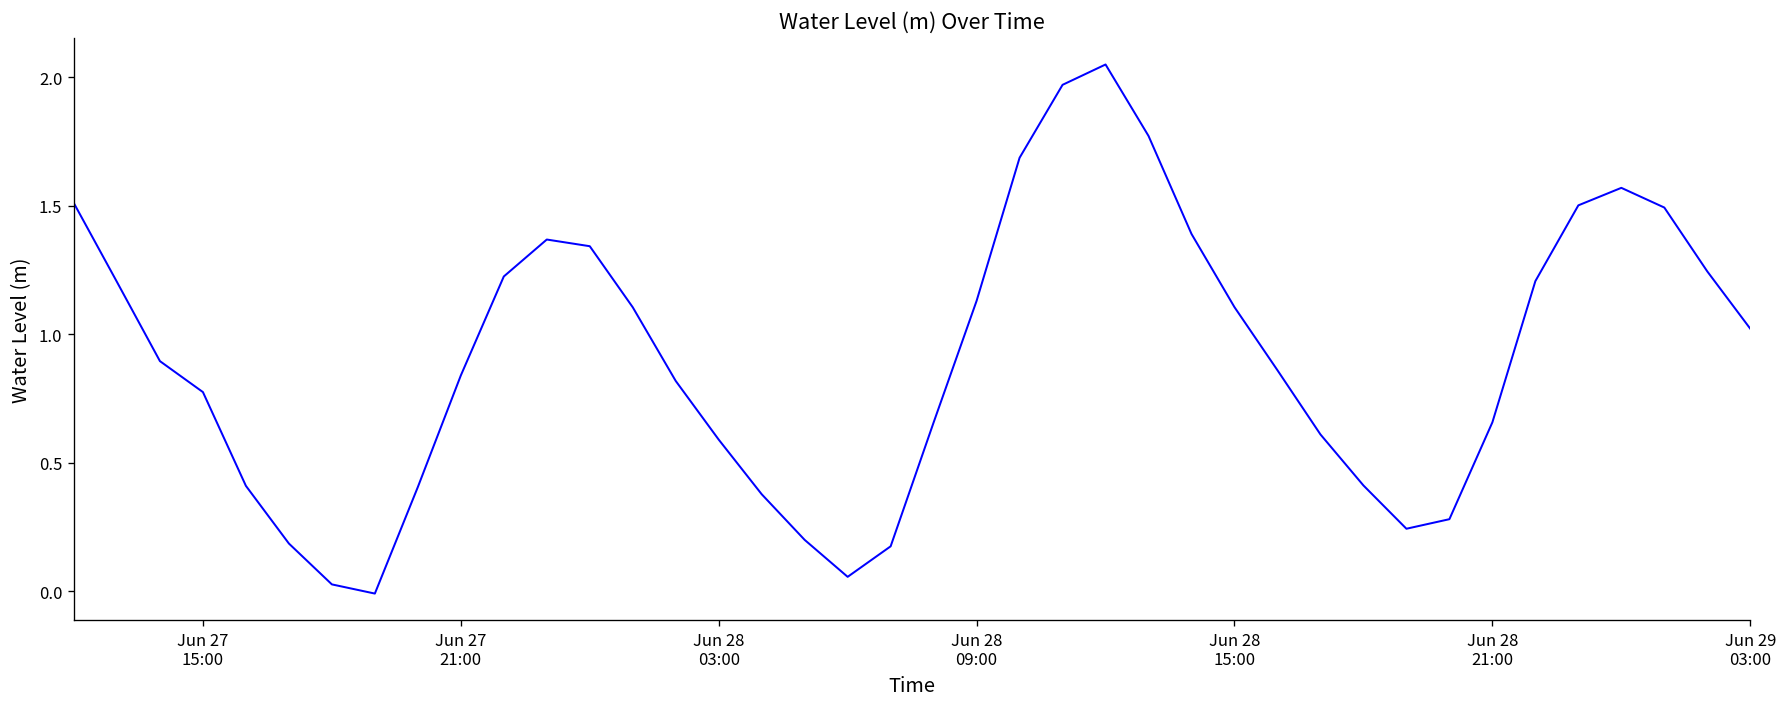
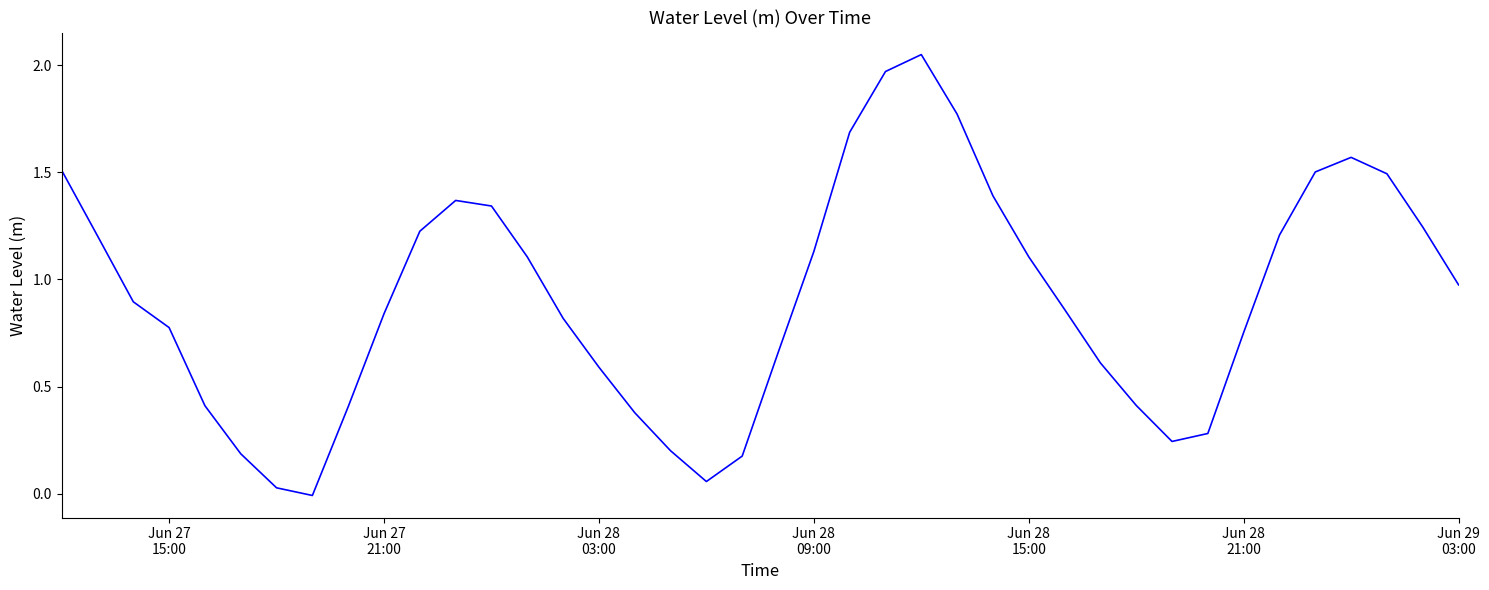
  {
    "Jun 27 15:00": 0.78,
    "Jun 27 21:00": 0.84,
    "Jun 28 03:00": 0.59,
    "Jun 28 09:00": 1.13,
    "Jun 28 15:00": 1.11,
-   "Jun 28 21:00": 0.66,
-   "Jun 29 03:00": 1.02
+   "Jun 28 21:00": 0.75,
+   "Jun 29 03:00": 0.97
  }
